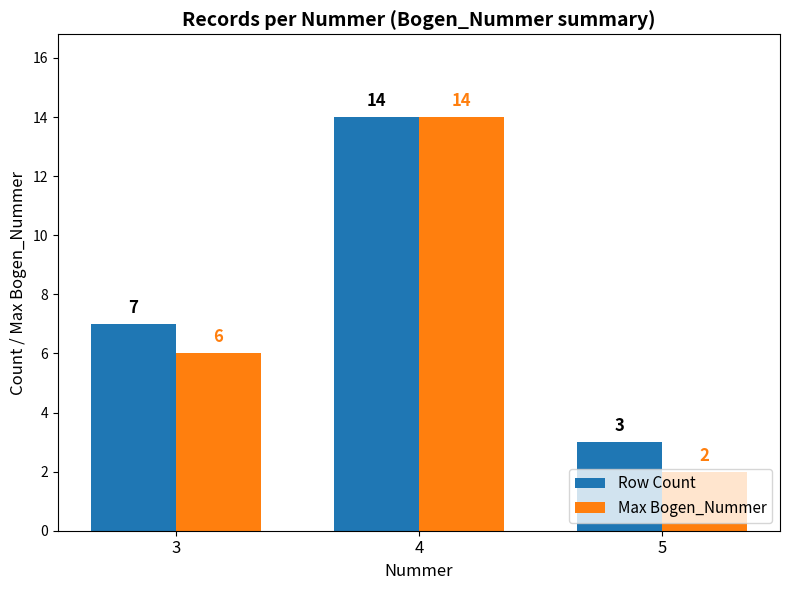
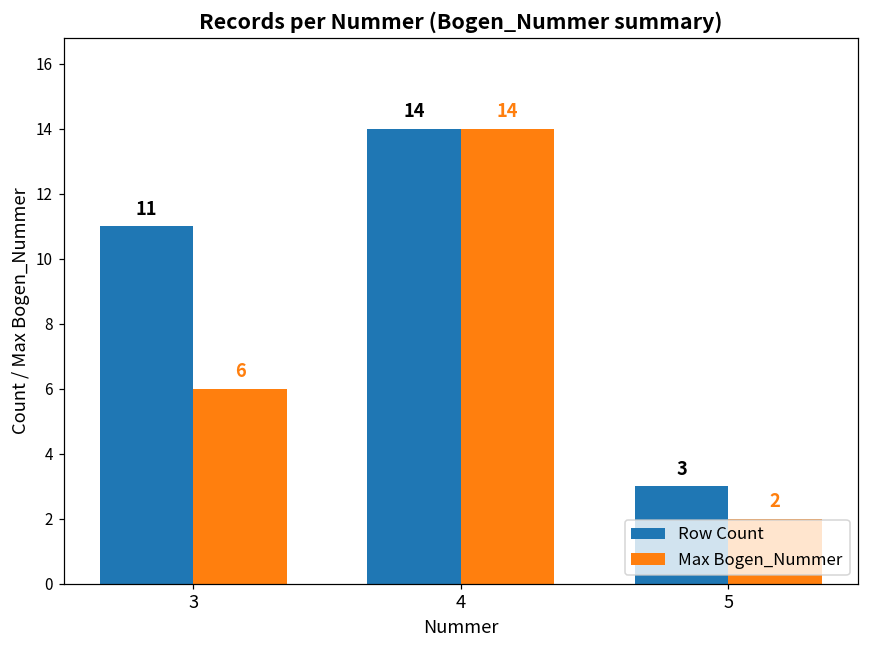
  {
    "Row Count": {
-     "3": 7,
+     "3": 11,
      "4": 14,
      "5": 3
    },
    "Max Bogen_Nummer": {
      "3": 6,
      "4": 14
    }
  }
